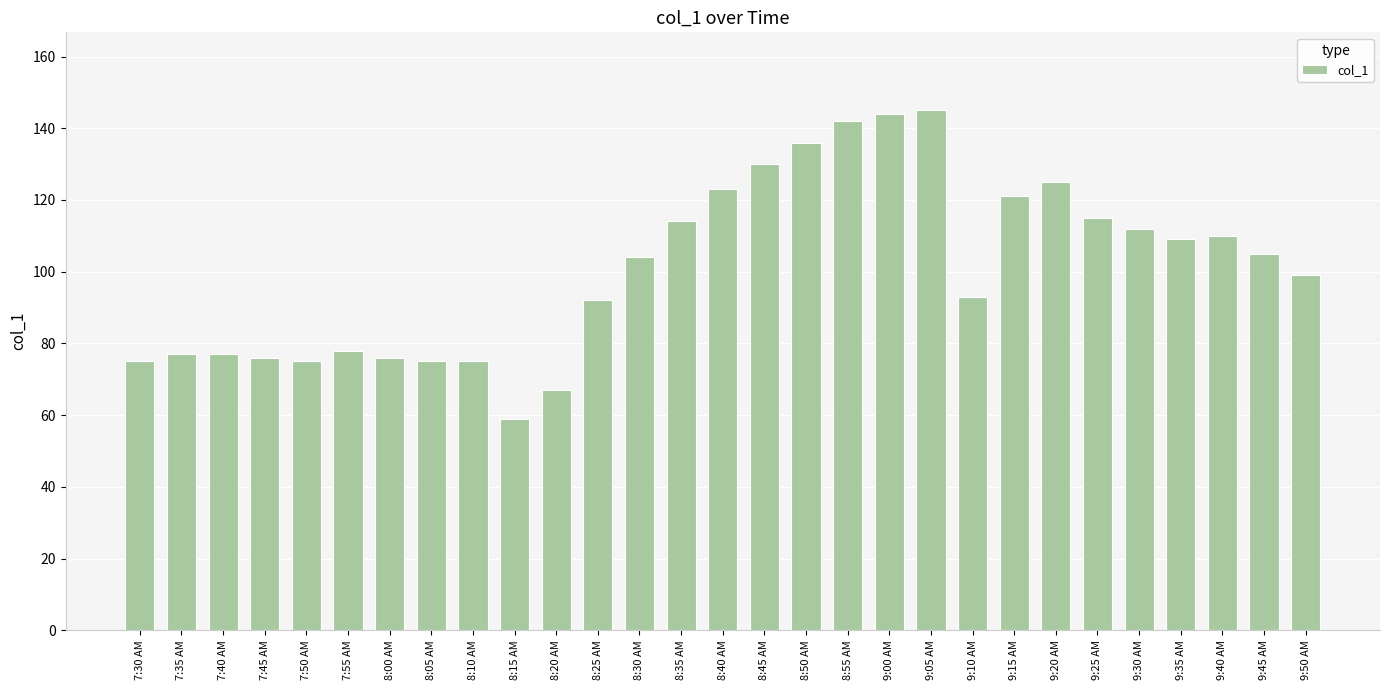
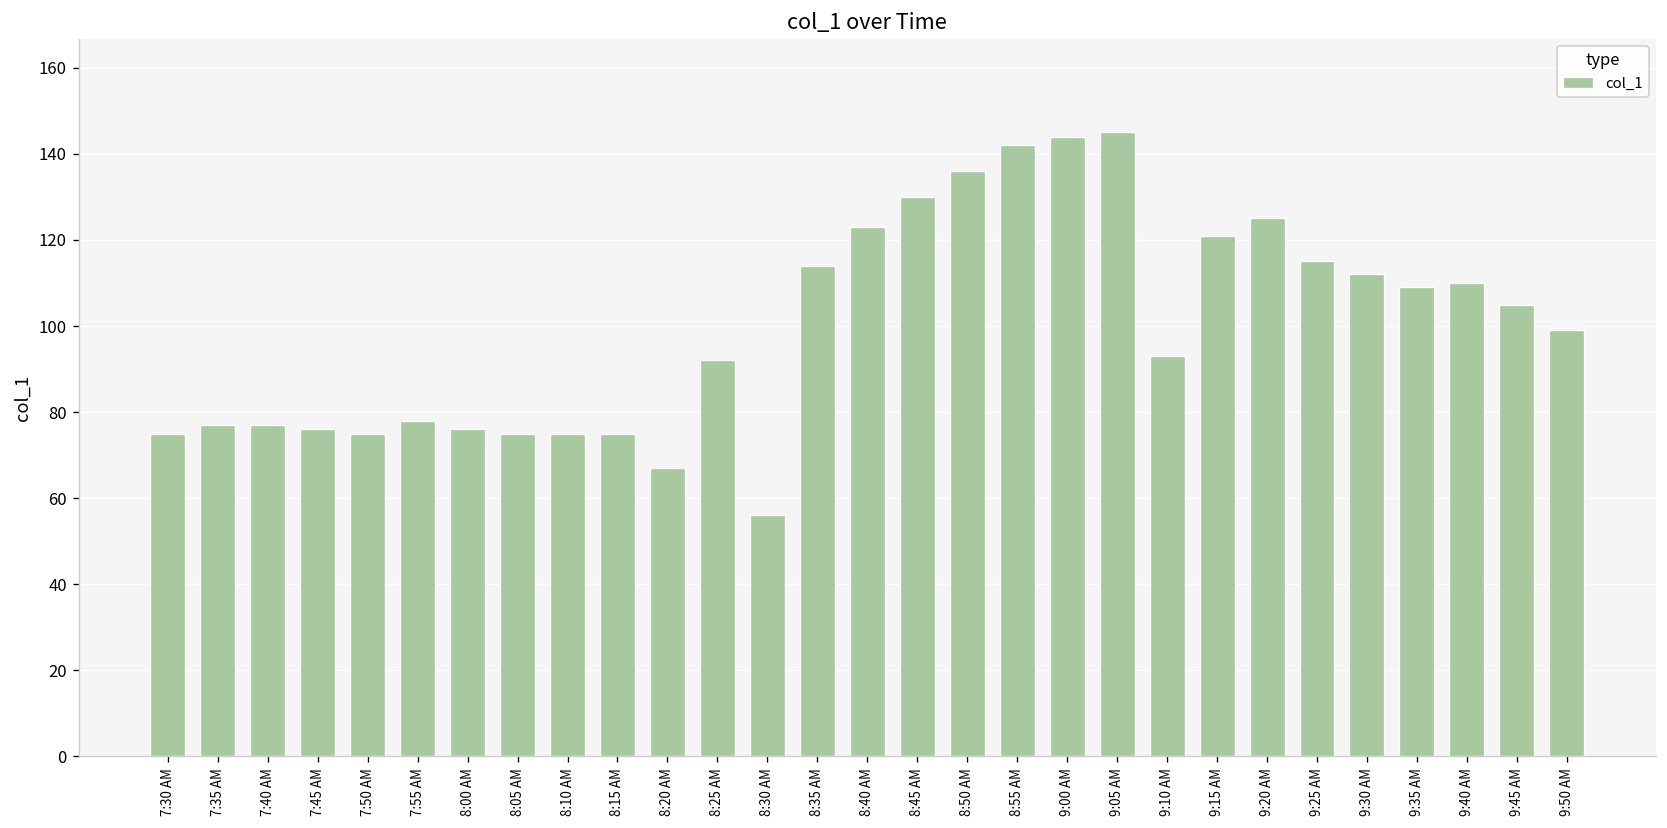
  {
    "7:30 AM": 75,
    "7:35 AM": 77,
    "7:40 AM": 77,
    "7:45 AM": 76,
    "7:50 AM": 75,
    "7:55 AM": 78,
    "8:00 AM": 76,
    "8:05 AM": 75,
    "8:10 AM": 75,
-   "8:15 AM": 59,
+   "8:15 AM": 75,
    "8:20 AM": 67,
    "8:25 AM": 92,
-   "8:30 AM": 104,
+   "8:30 AM": 56,
    "8:35 AM": 114,
    "8:40 AM": 123,
    "8:45 AM": 130,
    "8:50 AM": 136,
    "8:55 AM": 142,
    "9:00 AM": 144,
    "9:05 AM": 145,
    "9:10 AM": 93,
    "9:15 AM": 121,
    "9:20 AM": 125,
    "9:25 AM": 115,
    "9:30 AM": 112,
    "9:35 AM": 109,
    "9:40 AM": 110,
    "9:45 AM": 105,
    "9:50 AM": 99
  }
